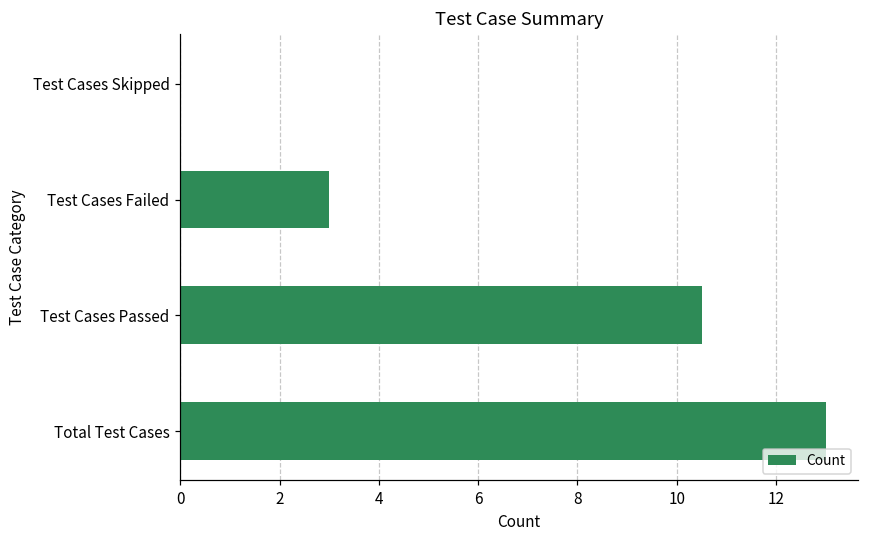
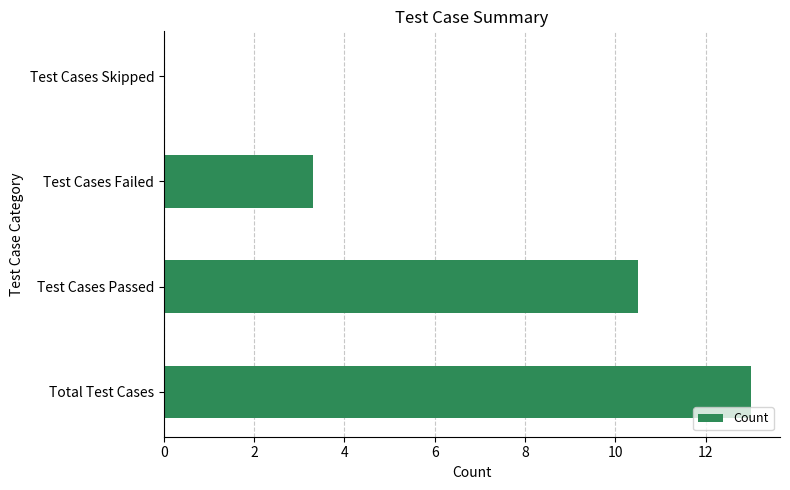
  {
    "Test Cases Skipped": 0.0,
-   "Test Cases Failed": 3.0,
+   "Test Cases Failed": 3.3,
    "Test Cases Passed": 10.5,
    "Total Test Cases": 13.0
  }
